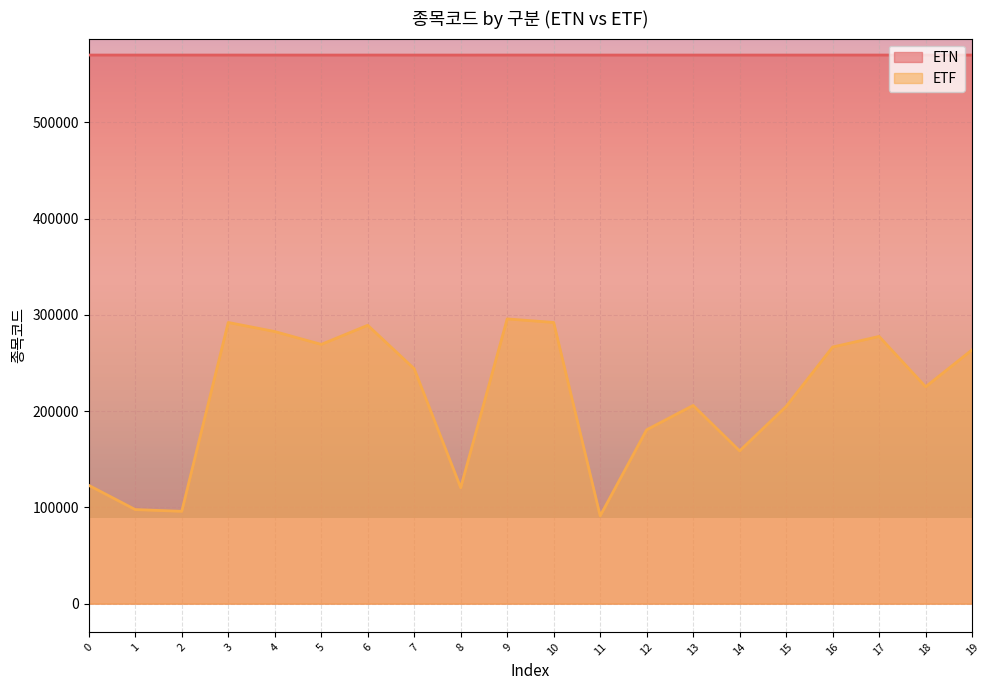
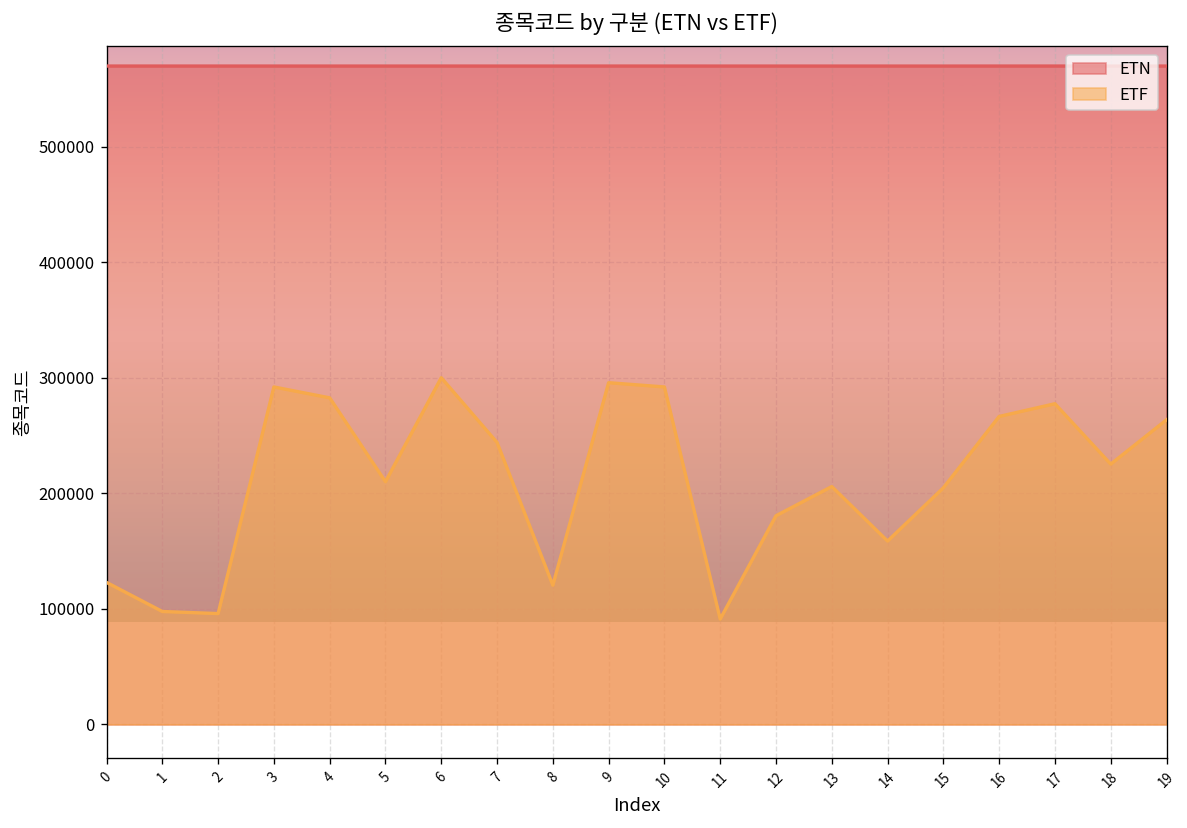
  {
    "ETN": {
      "0": 570000,
      "1": 570000,
      "2": 570000,
      "3": 570000,
      "4": 570000,
      "5": 570000,
      "6": 570000,
      "7": 570000,
      "8": 570000,
      "9": 570000,
      "10": 570000,
      "11": 570000,
      "12": 570000,
      "13": 570000,
      "14": 570000,
      "15": 570000,
      "16": 570000,
      "17": 570000,
      "19": 570000
    },
    "ETF": {
      "0": 120000,
      "1": 100000,
      "2": 100000,
      "3": 290000,
      "4": 280000,
-     "5": 270000,
-     "6": 290000,
+     "5": 210000,
+     "6": 300000,
      "7": 240000,
      "8": 120000,
      "9": 300000,
      "10": 290000,
      "11": 90000,
      "12": 180000,
      "13": 210000,
      "14": 160000,
      "15": 200000,
      "16": 270000,
      "17": 280000,
      "18": 230000,
      "19": 260000
    }
  }
